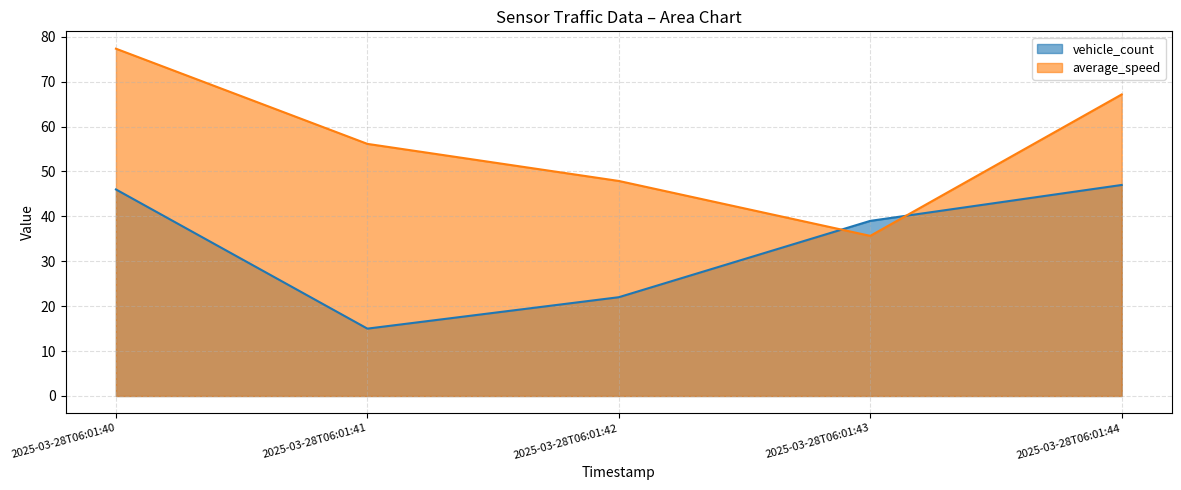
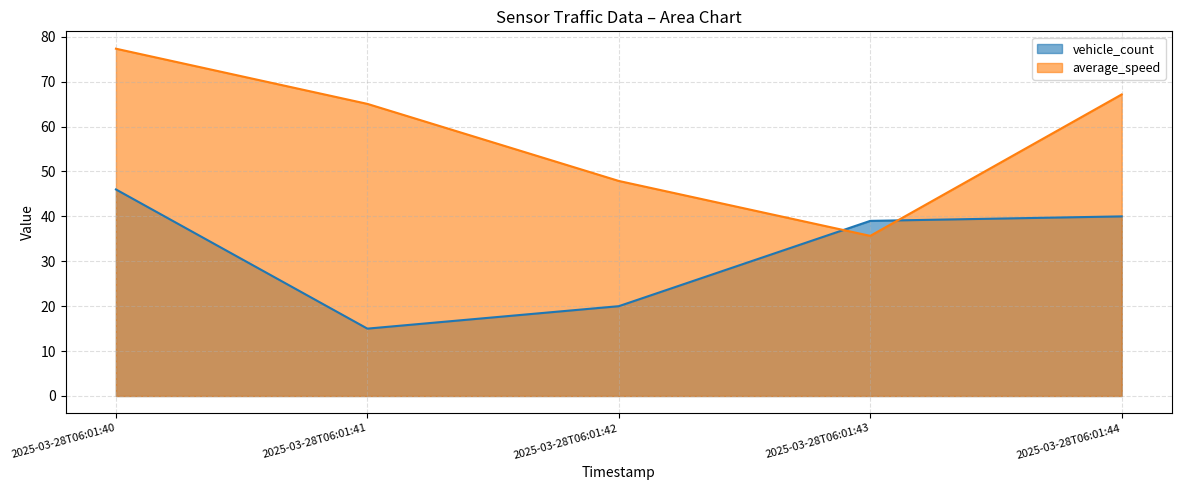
  {
    "vehicle_count": {
      "2025-03-28T06:01:40": 46,
      "2025-03-28T06:01:41": 15,
-     "2025-03-28T06:01:42": 22,
+     "2025-03-28T06:01:42": 20,
      "2025-03-28T06:01:43": 39,
-     "2025-03-28T06:01:44": 47
+     "2025-03-28T06:01:44": 40
    },
    "average_speed": {
      "2025-03-28T06:01:40": 77,
-     "2025-03-28T06:01:41": 56,
+     "2025-03-28T06:01:41": 65,
      "2025-03-28T06:01:42": 48,
      "2025-03-28T06:01:43": 36,
      "2025-03-28T06:01:44": 67
    }
  }
